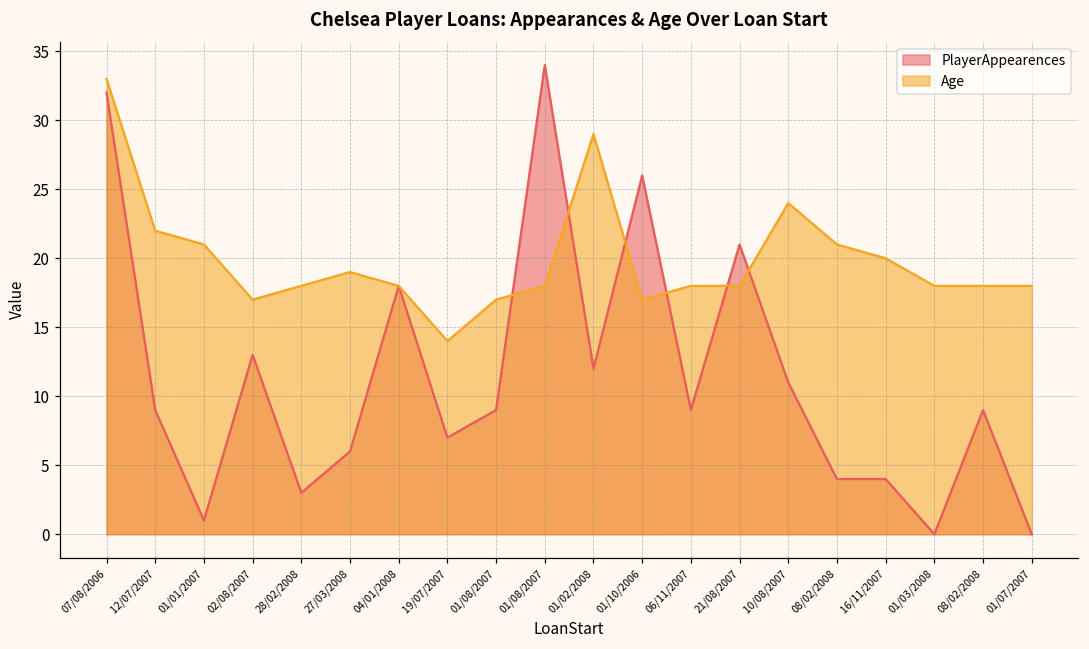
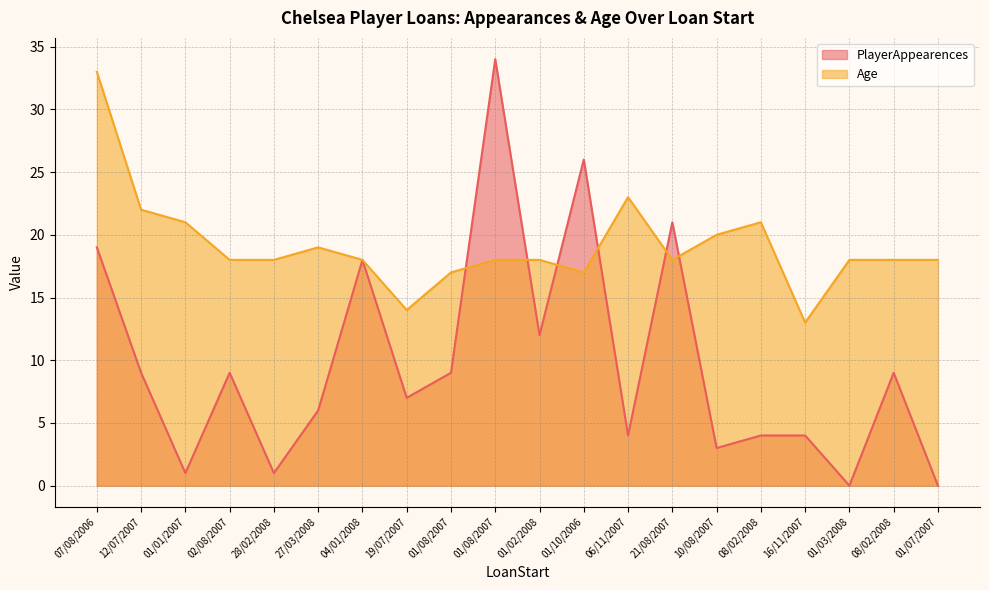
  {
    "PlayerAppearences": {
-     "07/08/2006": 32,
+     "07/08/2006": 19,
      "12/07/2007": 9,
      "01/01/2007": 1,
-     "02/08/2007": 13,
-     "28/02/2008": 3,
+     "02/08/2007": 9,
+     "28/02/2008": 1,
      "27/03/2008": 6,
      "19/07/2007": 7,
      "01/02/2008": 12,
      "01/10/2006": 26,
-     "06/11/2007": 9,
+     "06/11/2007": 4,
      "21/08/2007": 21,
-     "10/08/2007": 11,
+     "10/08/2007": 3,
      "16/11/2007": 4,
      "01/03/2008": 0,
      "01/07/2007": 0
    },
    "Age": {
      "07/08/2006": 33,
      "12/07/2007": 22,
      "01/01/2007": 21,
-     "02/08/2007": 17,
+     "02/08/2007": 18,
      "28/02/2008": 18,
      "27/03/2008": 19,
      "19/07/2007": 14,
-     "01/02/2008": 29,
+     "01/02/2008": 18,
      "01/10/2006": 17,
-     "06/11/2007": 18,
+     "06/11/2007": 23,
      "21/08/2007": 18,
-     "10/08/2007": 24,
-     "16/11/2007": 20,
+     "10/08/2007": 20,
+     "16/11/2007": 13,
      "01/03/2008": 18,
      "01/07/2007": 18
    }
  }
